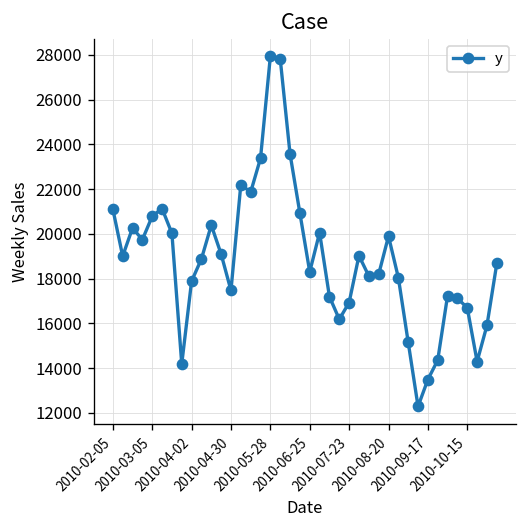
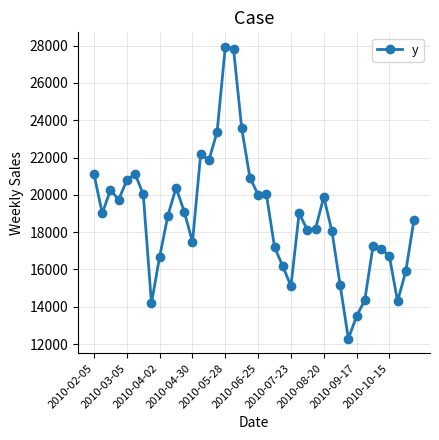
  {
    "2010-02-05": 21100,
    "2010-03-05": 20800,
-   "2010-04-02": 17900,
+   "2010-04-02": 16700,
    "2010-04-30": 17500,
    "2010-05-28": 27900,
-   "2010-06-25": 18300,
-   "2010-07-23": 16900,
+   "2010-06-25": 20000,
+   "2010-07-23": 15100,
    "2010-08-20": 19900,
    "2010-09-17": 13500,
    "2010-10-15": 16700
  }
